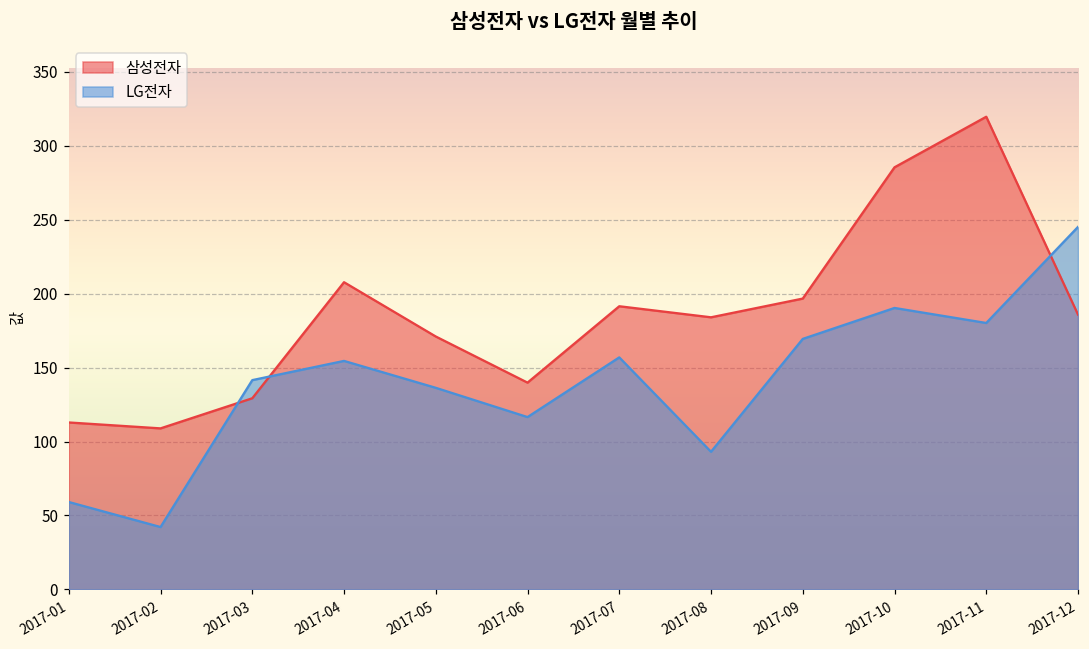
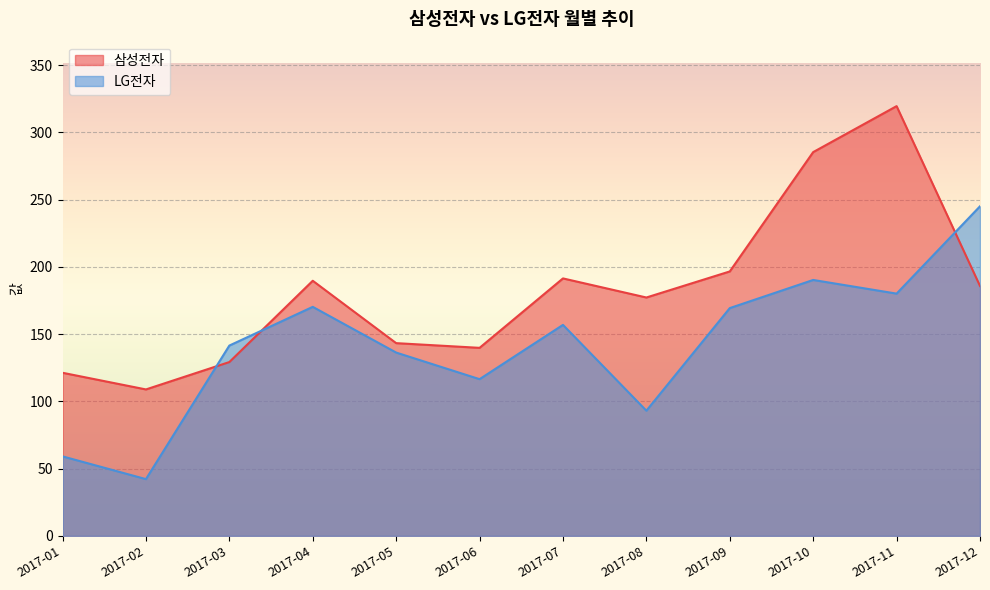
  {
    "삼성전자": {
-     "2017-01": 113,
+     "2017-01": 121,
      "2017-02": 109,
      "2017-03": 129,
-     "2017-04": 208,
-     "2017-05": 171,
+     "2017-04": 190,
+     "2017-05": 143,
      "2017-06": 140,
      "2017-07": 191,
-     "2017-08": 184,
+     "2017-08": 177,
      "2017-09": 197,
      "2017-10": 285,
      "2017-11": 319,
      "2017-12": 186
    },
    "LG전자": {
      "2017-01": 59,
      "2017-02": 42,
      "2017-03": 141,
-     "2017-04": 154,
+     "2017-04": 170,
      "2017-05": 136,
      "2017-06": 117,
      "2017-07": 157,
      "2017-08": 93,
      "2017-09": 169,
      "2017-10": 190,
      "2017-11": 180,
      "2017-12": 245
    }
  }
